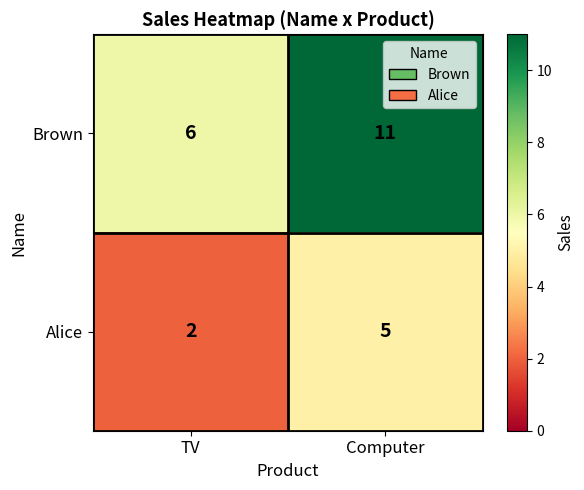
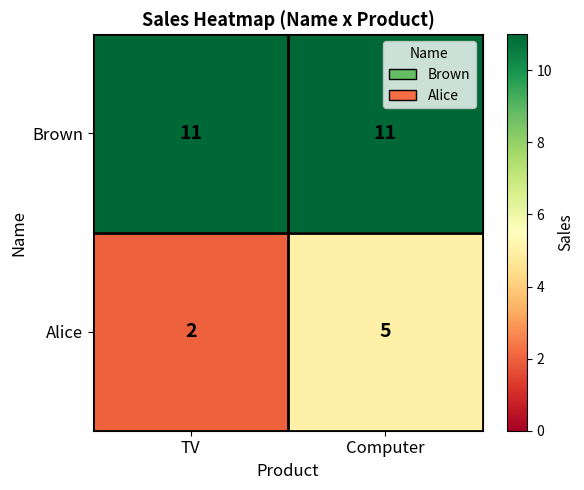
  {
    "Brown": {
-     "TV": 6,
+     "TV": 11,
      "Computer": 11
    },
    "Alice": {
      "TV": 2,
      "Computer": 5
    }
  }
